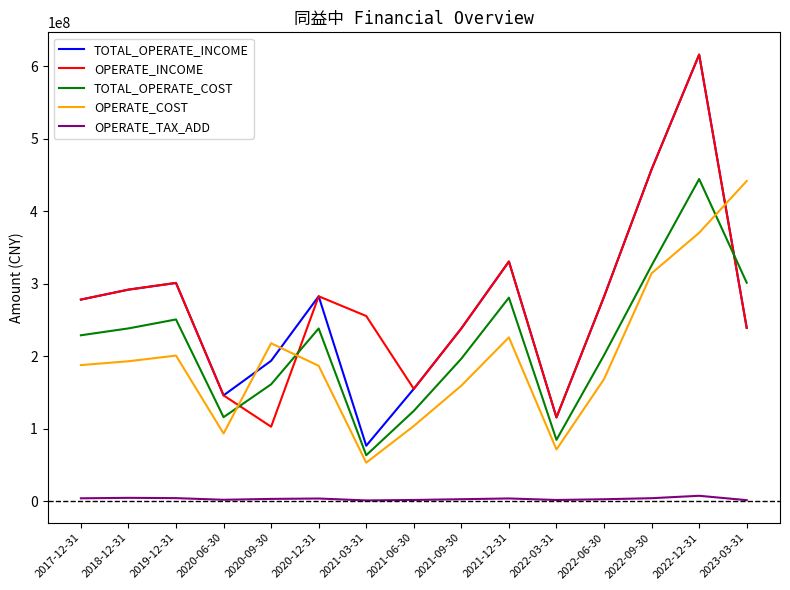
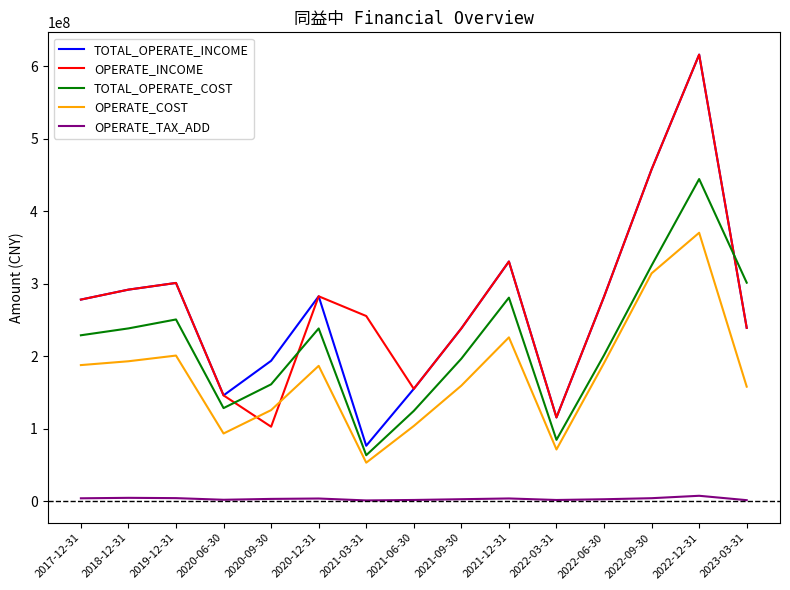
  {
    "TOTAL_OPERATE_INCOME": {
      "2020-09-30": 190000000,
      "2021-03-31": 80000000
    },
    "OPERATE_INCOME": {
      "2020-09-30": 100000000,
      "2021-03-31": 260000000
    },
    "TOTAL_OPERATE_COST": {
      "2017-12-31": 230000000,
      "2018-12-31": 240000000,
      "2019-12-31": 250000000,
-     "2020-06-30": 120000000,
+     "2020-06-30": 130000000,
      "2020-09-30": 160000000,
      "2020-12-31": 240000000,
      "2021-03-31": 60000000,
      "2021-06-30": 120000000,
      "2021-09-30": 200000000,
      "2021-12-31": 280000000,
      "2022-03-31": 80000000,
      "2022-06-30": 200000000,
      "2022-09-30": 330000000,
      "2022-12-31": 440000000,
      "2023-03-31": 300000000
    },
    "OPERATE_COST": {
      "2017-12-31": 190000000,
      "2018-12-31": 190000000,
      "2019-12-31": 200000000,
      "2020-06-30": 90000000,
-     "2020-09-30": 220000000,
+     "2020-09-30": 130000000,
      "2020-12-31": 190000000,
      "2021-03-31": 50000000,
      "2021-06-30": 100000000,
      "2021-09-30": 160000000,
      "2021-12-31": 230000000,
      "2022-03-31": 70000000,
-     "2022-06-30": 170000000,
+     "2022-06-30": 190000000,
      "2022-09-30": 310000000,
      "2022-12-31": 370000000,
-     "2023-03-31": 440000000
+     "2023-03-31": 160000000
    },
    "OPERATE_TAX_ADD": {
      "2017-12-31": 0,
      "2018-12-31": 0,
      "2019-12-31": 0,
      "2020-06-30": 0,
      "2020-09-30": 0,
      "2020-12-31": 0,
      "2021-03-31": 0,
      "2021-06-30": 0,
      "2021-09-30": 0,
      "2021-12-31": 0,
      "2022-03-31": 0,
      "2022-06-30": 0,
      "2022-09-30": 0,
      "2022-12-31": 10000000,
      "2023-03-31": 0
    }
  }
